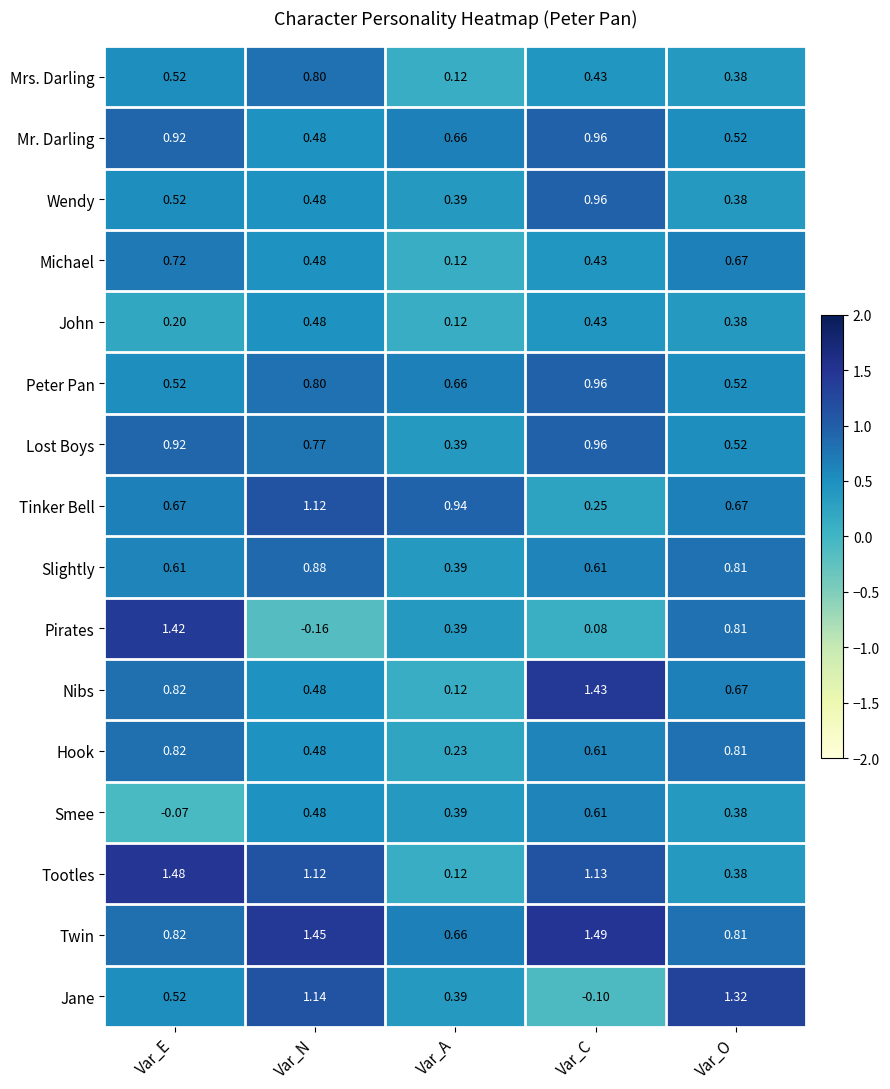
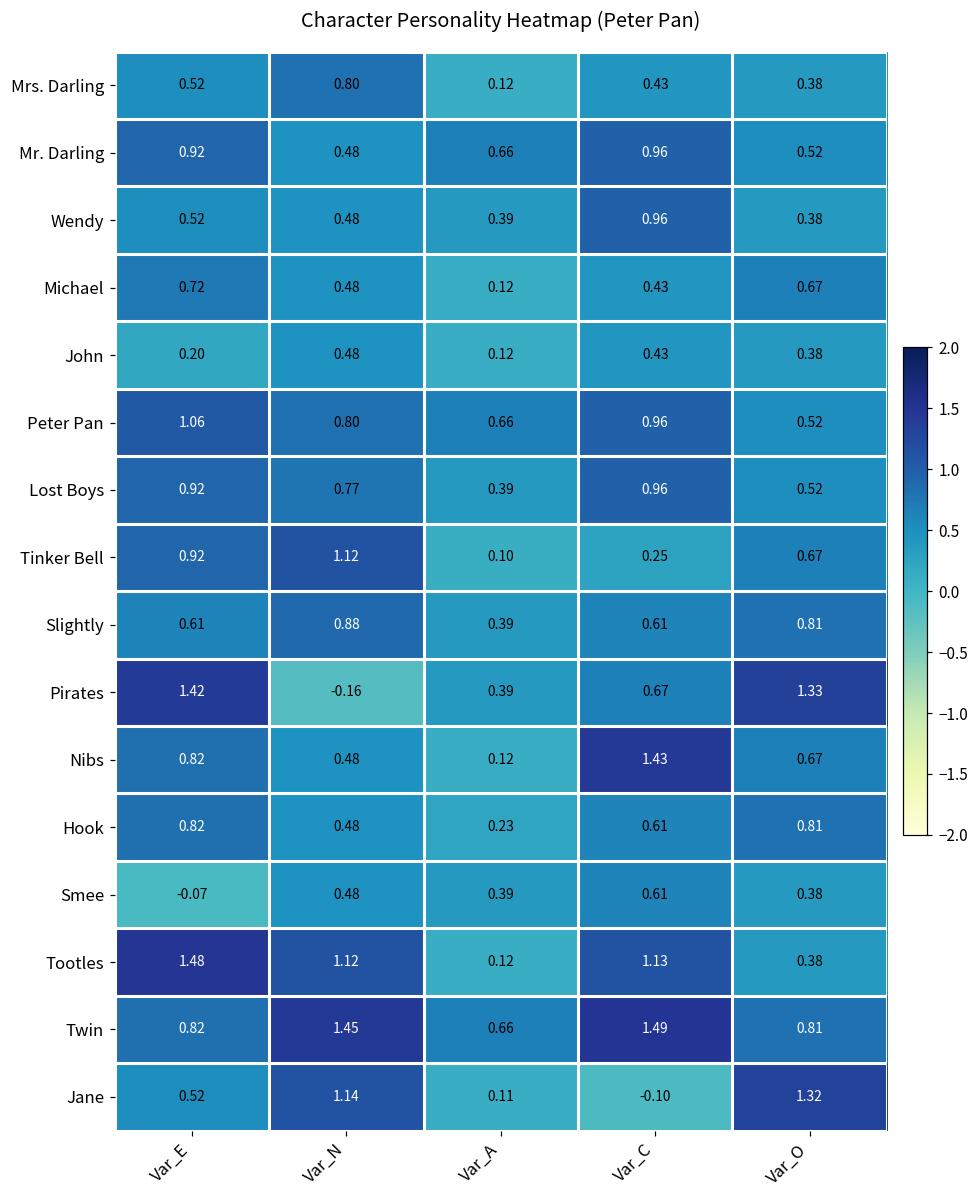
  {
    "Mrs. Darling": {
      "Var_E": 0.52,
      "Var_N": 0.80,
      "Var_A": 0.12,
      "Var_C": 0.43,
      "Var_O": 0.38
    },
    "Mr. Darling": {
      "Var_E": 0.92,
      "Var_N": 0.48,
      "Var_A": 0.66,
      "Var_C": 0.96,
      "Var_O": 0.52
    },
    "Wendy": {
      "Var_E": 0.52,
      "Var_N": 0.48,
      "Var_A": 0.39,
      "Var_C": 0.96,
      "Var_O": 0.38
    },
    "Michael": {
      "Var_E": 0.72,
      "Var_N": 0.48,
      "Var_A": 0.12,
      "Var_C": 0.43,
      "Var_O": 0.67
    },
    "John": {
      "Var_E": 0.20,
      "Var_N": 0.48,
      "Var_A": 0.12,
      "Var_C": 0.43,
      "Var_O": 0.38
    },
    "Peter Pan": {
-     "Var_E": 0.52,
+     "Var_E": 1.06,
      "Var_N": 0.80,
      "Var_A": 0.66,
      "Var_C": 0.96,
      "Var_O": 0.52
    },
    "Lost Boys": {
      "Var_E": 0.92,
      "Var_N": 0.77,
      "Var_A": 0.39,
      "Var_C": 0.96,
      "Var_O": 0.52
    },
    "Tinker Bell": {
-     "Var_E": 0.67,
+     "Var_E": 0.92,
      "Var_N": 1.12,
-     "Var_A": 0.94,
+     "Var_A": 0.10,
      "Var_C": 0.25,
      "Var_O": 0.67
    },
    "Slightly": {
      "Var_E": 0.61,
      "Var_N": 0.88,
      "Var_A": 0.39,
      "Var_C": 0.61,
      "Var_O": 0.81
    },
    "Pirates": {
      "Var_E": 1.42,
      "Var_N": -0.16,
      "Var_A": 0.39,
-     "Var_C": 0.08,
-     "Var_O": 0.81
+     "Var_C": 0.67,
+     "Var_O": 1.33
    },
    "Nibs": {
      "Var_E": 0.82,
      "Var_N": 0.48,
      "Var_A": 0.12,
      "Var_C": 1.43,
      "Var_O": 0.67
    },
    "Hook": {
      "Var_E": 0.82,
      "Var_N": 0.48,
      "Var_A": 0.23,
      "Var_C": 0.61,
      "Var_O": 0.81
    },
    "Smee": {
      "Var_E": -0.07,
      "Var_N": 0.48,
      "Var_A": 0.39,
      "Var_C": 0.61,
      "Var_O": 0.38
    },
    "Tootles": {
      "Var_E": 1.48,
      "Var_N": 1.12,
      "Var_A": 0.12,
      "Var_C": 1.13,
      "Var_O": 0.38
    },
    "Twin": {
      "Var_E": 0.82,
      "Var_N": 1.45,
      "Var_A": 0.66,
      "Var_C": 1.49,
      "Var_O": 0.81
    },
    "Jane": {
      "Var_E": 0.52,
      "Var_N": 1.14,
-     "Var_A": 0.39,
+     "Var_A": 0.11,
      "Var_C": -0.10,
      "Var_O": 1.32
    }
  }
